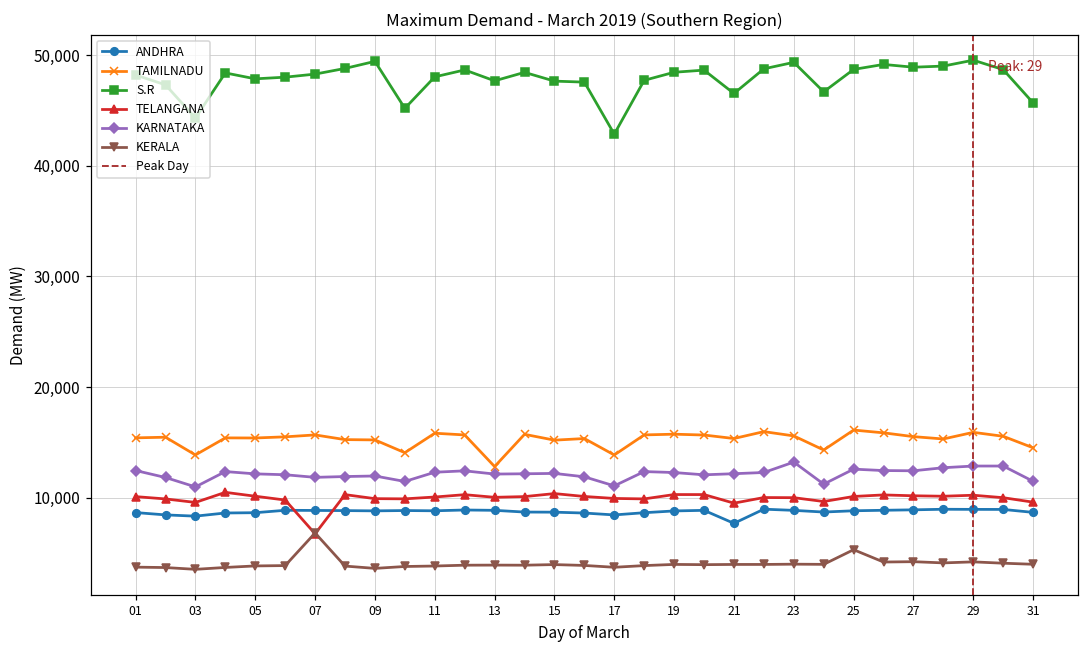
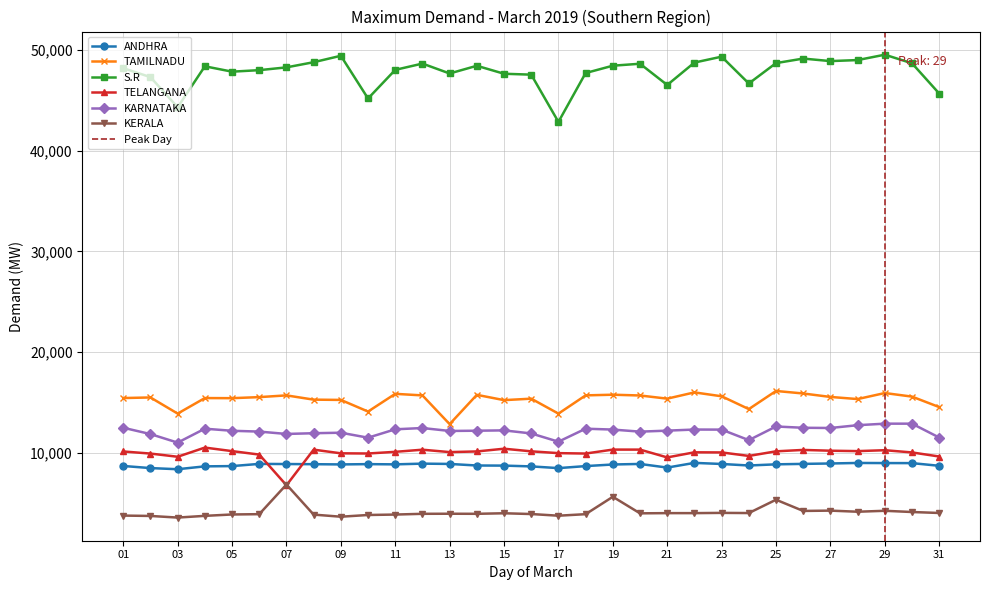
  {
    "ANDHRA": {
      "01": "8,700",
      "03": "8,400",
      "05": "8,700",
      "07": "8,900",
      "09": "8,800",
      "11": "8,800",
      "13": "8,900",
      "15": "8,700",
      "17": "8,500",
      "19": "8,800",
-     "21": "7,700",
+     "21": "8,500",
      "23": "8,900",
      "25": "8,800",
      "27": "8,900",
      "29": "9,000",
      "31": "8,700"
    },
    "TAMILNADU": {
      "01": "15,400",
      "03": "13,900",
      "05": "15,400",
      "07": "15,700",
      "09": "15,200",
      "11": "15,800",
      "13": "12,800",
      "15": "15,200",
      "17": "13,900",
      "19": "15,800",
      "21": "15,400",
      "23": "15,600",
      "25": "16,100",
      "27": "15,500",
      "29": "15,900",
      "31": "14,500"
    },
    "S.R": {
      "05": "47,900",
      "07": "48,300",
      "09": "49,400",
      "11": "48,000",
      "13": "47,700",
      "15": "47,600",
      "17": "42,900",
      "19": "48,400",
      "21": "46,500",
      "23": "49,300",
      "25": "48,700",
      "27": "48,900",
      "29": "49,500",
      "31": "45,700"
    },
    "TELANGANA": {
      "01": "10,100",
      "03": "9,600",
      "05": "10,200",
      "09": "9,900",
      "11": "10,100",
      "13": "10,100",
      "15": "10,400",
      "17": "10,000",
      "19": "10,300",
      "21": "9,500",
      "23": "10,000",
      "25": "10,100",
      "27": "10,200",
      "29": "10,200",
      "31": "9,600"
    },
    "KARNATAKA": {
      "01": "12,500",
      "03": "11,000",
      "05": "12,200",
      "07": "11,900",
      "09": "12,000",
      "11": "12,300",
      "13": "12,200",
      "15": "12,200",
      "17": "11,100",
      "19": "12,300",
      "21": "12,200",
-     "23": "13,200",
+     "23": "12,300",
      "25": "12,600",
      "27": "12,500",
      "29": "12,900",
      "31": "11,500"
    },
    "KERALA": {
      "01": "3,700",
      "03": "3,600",
      "05": "3,900",
      "09": "3,600",
      "11": "3,900",
      "13": "3,900",
      "15": "4,000",
      "17": "3,700",
-     "19": "4,000",
+     "19": "5,600",
      "21": "4,000",
      "23": "4,000",
      "25": "5,300",
      "27": "4,200",
      "29": "4,200",
      "31": "4,000"
    }
  }
